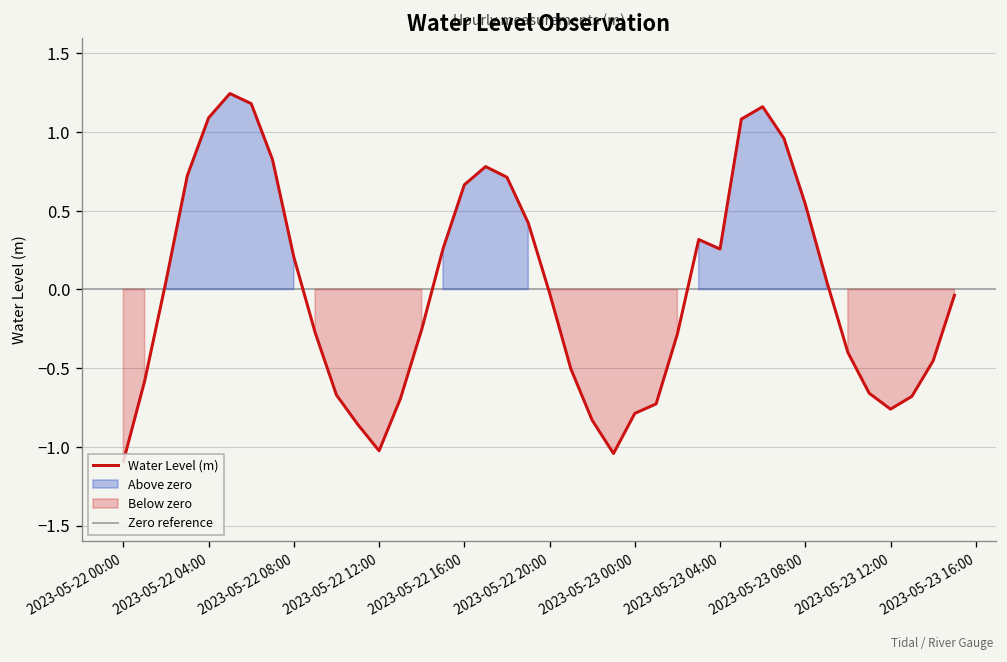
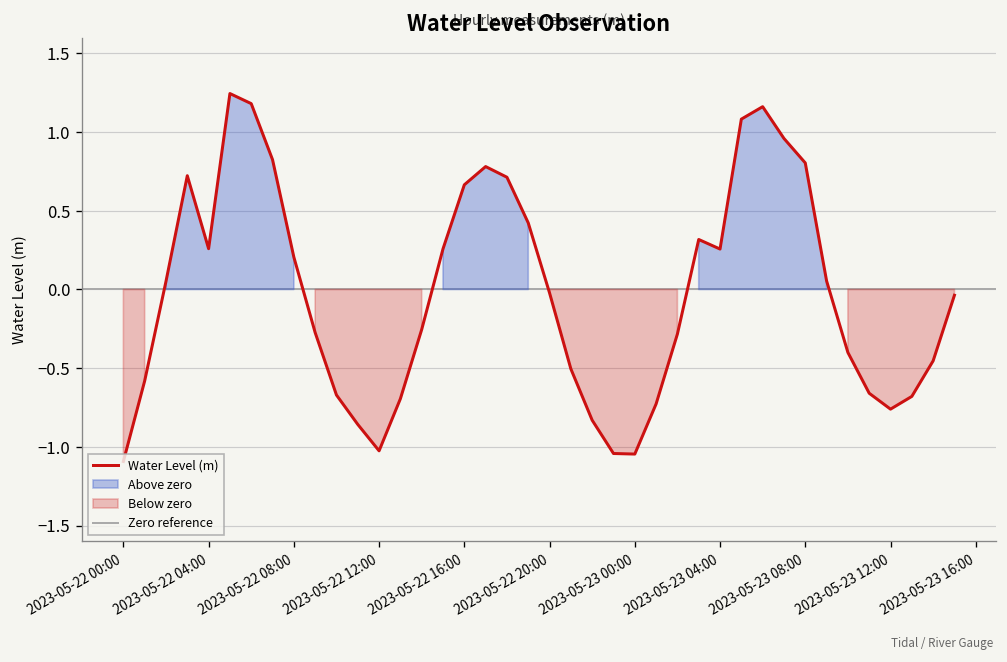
  {
-   "2023-05-22 04:00": 1.09,
+   "2023-05-22 04:00": 0.26,
    "2023-05-22 08:00": 0.21,
    "2023-05-22 12:00": -1.03,
    "2023-05-22 16:00": 0.67,
    "2023-05-22 20:00": -0.02,
-   "2023-05-23 00:00": -0.79,
+   "2023-05-23 00:00": -1.05,
    "2023-05-23 04:00": 0.26,
-   "2023-05-23 08:00": 0.54,
+   "2023-05-23 08:00": 0.80,
    "2023-05-23 12:00": -0.76
  }
